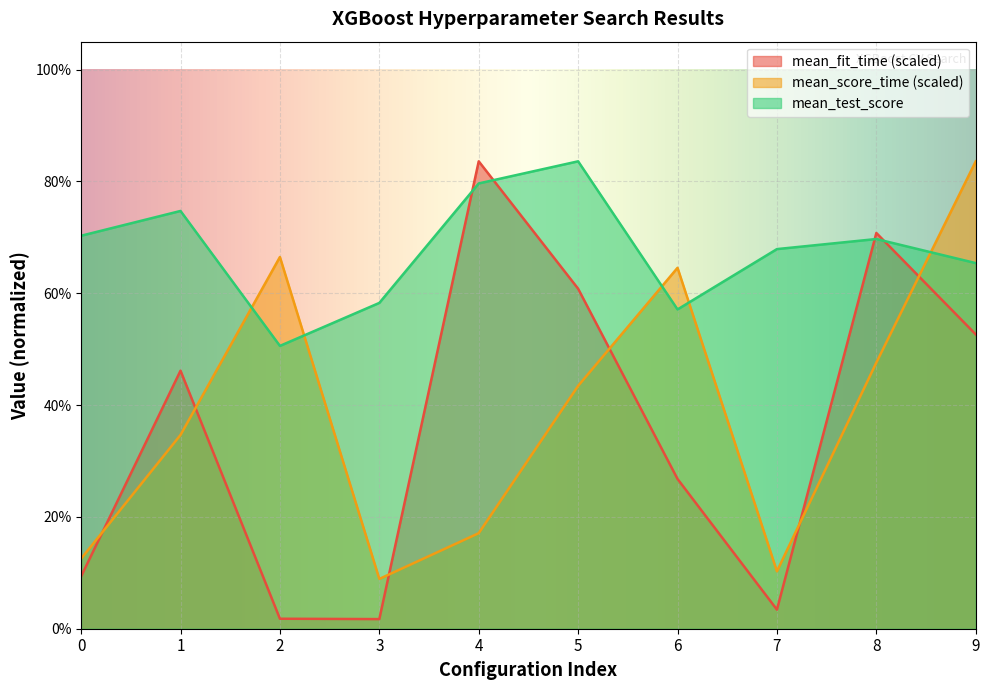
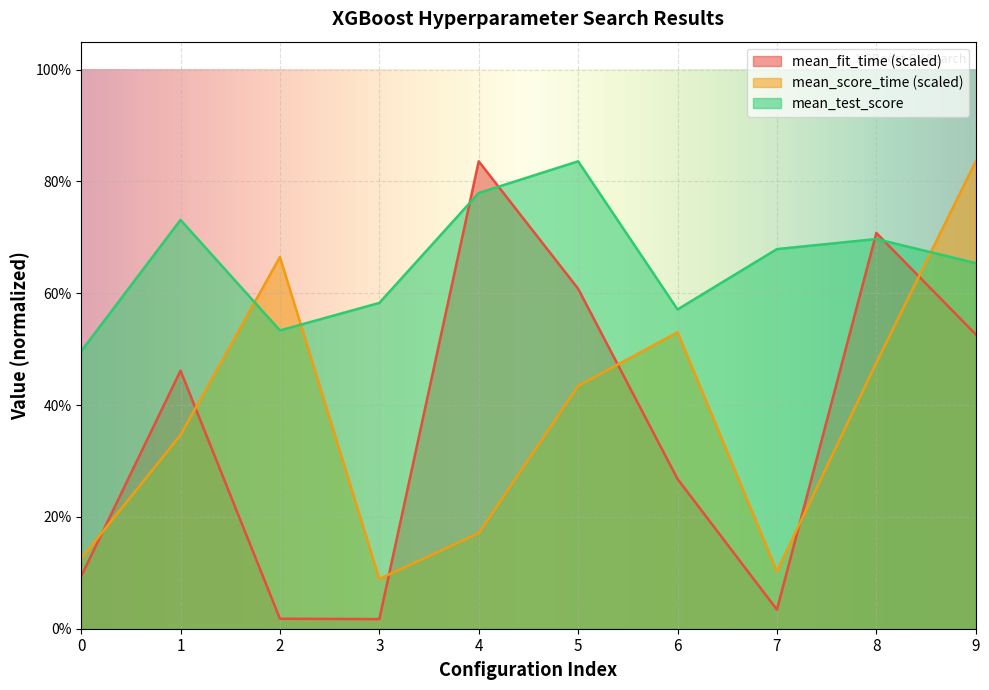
  {
    "mean_fit_time (scaled)": {
      "0": "9%",
      "1": "46%",
      "2": "2%",
      "3": "2%",
      "4": "84%",
      "5": "61%",
      "6": "27%",
      "7": "3%",
      "8": "71%",
      "9": "53%"
    },
    "mean_score_time (scaled)": {
      "0": "13%",
      "1": "35%",
      "2": "66%",
      "3": "9%",
      "4": "17%",
      "5": "43%",
-     "6": "65%",
+     "6": "53%",
      "7": "10%",
      "8": "48%",
      "9": "84%"
    },
    "mean_test_score": {
-     "0": "70%",
-     "1": "75%",
-     "2": "51%",
+     "0": "50%",
+     "1": "73%",
+     "2": "53%",
      "3": "58%",
-     "4": "80%",
+     "4": "78%",
      "5": "84%",
      "6": "57%",
      "7": "68%",
      "8": "70%",
      "9": "65%"
    }
  }
